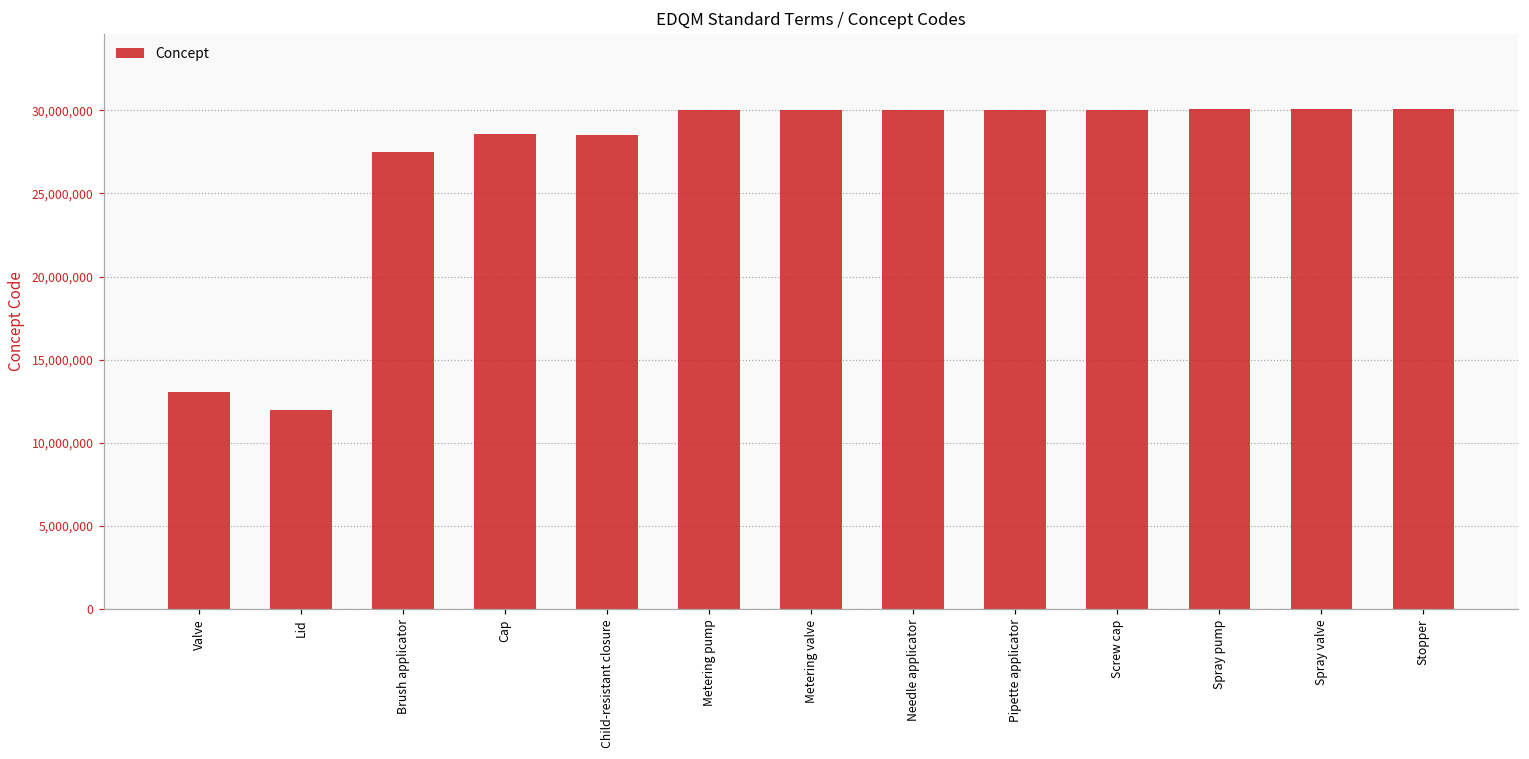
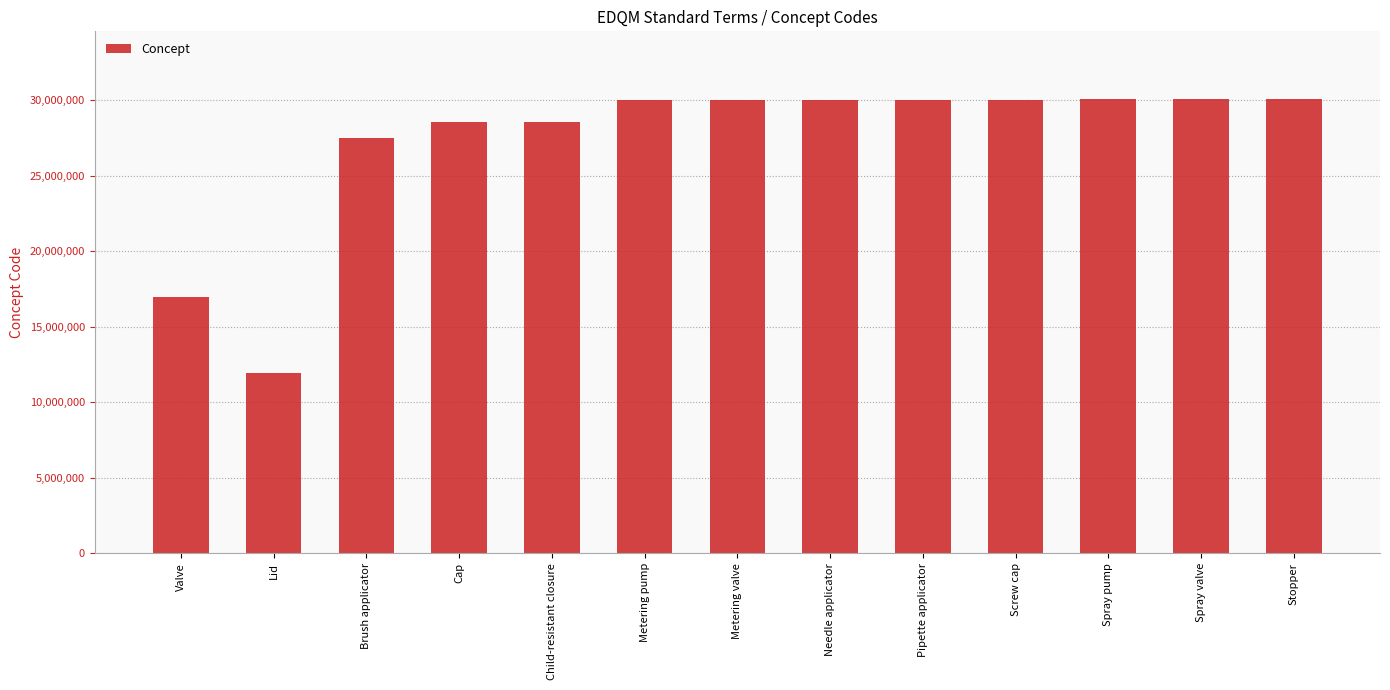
  {
-   "Valve": "13,100,000",
+   "Valve": "17,000,000",
    "Lid": "12,000,000",
    "Brush applicator": "27,500,000",
    "Cap": "28,600,000",
    "Child-resistant closure": "28,500,000",
    "Metering pump": "30,000,000",
    "Metering valve": "30,000,000",
    "Needle applicator": "30,000,000",
    "Pipette applicator": "30,000,000",
    "Screw cap": "30,100,000",
    "Spray pump": "30,100,000",
    "Spray valve": "30,100,000",
    "Stopper": "30,100,000"
  }
